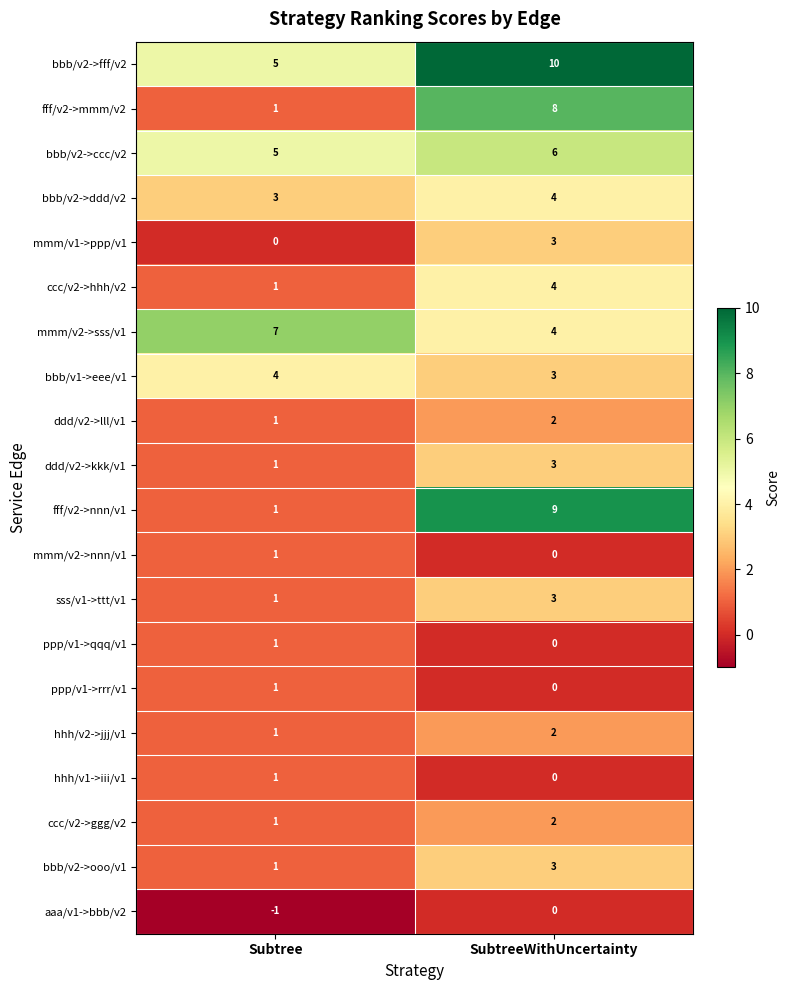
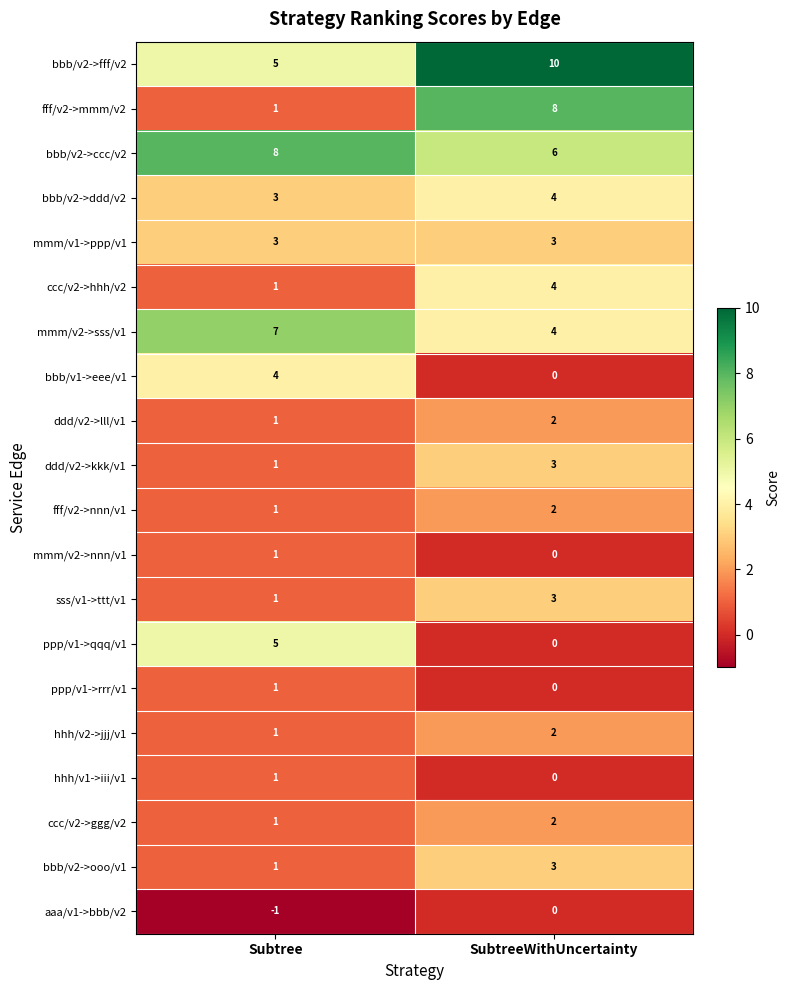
  {
    "bbb/v2->fff/v2": {
      "Subtree": 5,
      "SubtreeWithUncertainty": 10
    },
    "fff/v2->mmm/v2": {
      "Subtree": 1,
      "SubtreeWithUncertainty": 8
    },
    "bbb/v2->ccc/v2": {
-     "Subtree": 5,
+     "Subtree": 8,
      "SubtreeWithUncertainty": 6
    },
    "bbb/v2->ddd/v2": {
      "Subtree": 3,
      "SubtreeWithUncertainty": 4
    },
    "mmm/v1->ppp/v1": {
-     "Subtree": 0,
+     "Subtree": 3,
      "SubtreeWithUncertainty": 3
    },
    "ccc/v2->hhh/v2": {
      "Subtree": 1,
      "SubtreeWithUncertainty": 4
    },
    "mmm/v2->sss/v1": {
      "Subtree": 7,
      "SubtreeWithUncertainty": 4
    },
    "bbb/v1->eee/v1": {
      "Subtree": 4,
-     "SubtreeWithUncertainty": 3
+     "SubtreeWithUncertainty": 0
    },
    "ddd/v2->lll/v1": {
      "Subtree": 1,
      "SubtreeWithUncertainty": 2
    },
    "ddd/v2->kkk/v1": {
      "Subtree": 1,
      "SubtreeWithUncertainty": 3
    },
    "fff/v2->nnn/v1": {
      "Subtree": 1,
-     "SubtreeWithUncertainty": 9
+     "SubtreeWithUncertainty": 2
    },
    "mmm/v2->nnn/v1": {
      "Subtree": 1,
      "SubtreeWithUncertainty": 0
    },
    "sss/v1->ttt/v1": {
      "Subtree": 1,
      "SubtreeWithUncertainty": 3
    },
    "ppp/v1->qqq/v1": {
-     "Subtree": 1,
+     "Subtree": 5,
      "SubtreeWithUncertainty": 0
    },
    "ppp/v1->rrr/v1": {
      "Subtree": 1,
      "SubtreeWithUncertainty": 0
    },
    "hhh/v2->jjj/v1": {
      "Subtree": 1,
      "SubtreeWithUncertainty": 2
    },
    "hhh/v1->iii/v1": {
      "Subtree": 1,
      "SubtreeWithUncertainty": 0
    },
    "ccc/v2->ggg/v2": {
      "Subtree": 1,
      "SubtreeWithUncertainty": 2
    },
    "bbb/v2->ooo/v1": {
      "Subtree": 1,
      "SubtreeWithUncertainty": 3
    },
    "aaa/v1->bbb/v2": {
      "Subtree": -1,
      "SubtreeWithUncertainty": 0
    }
  }
